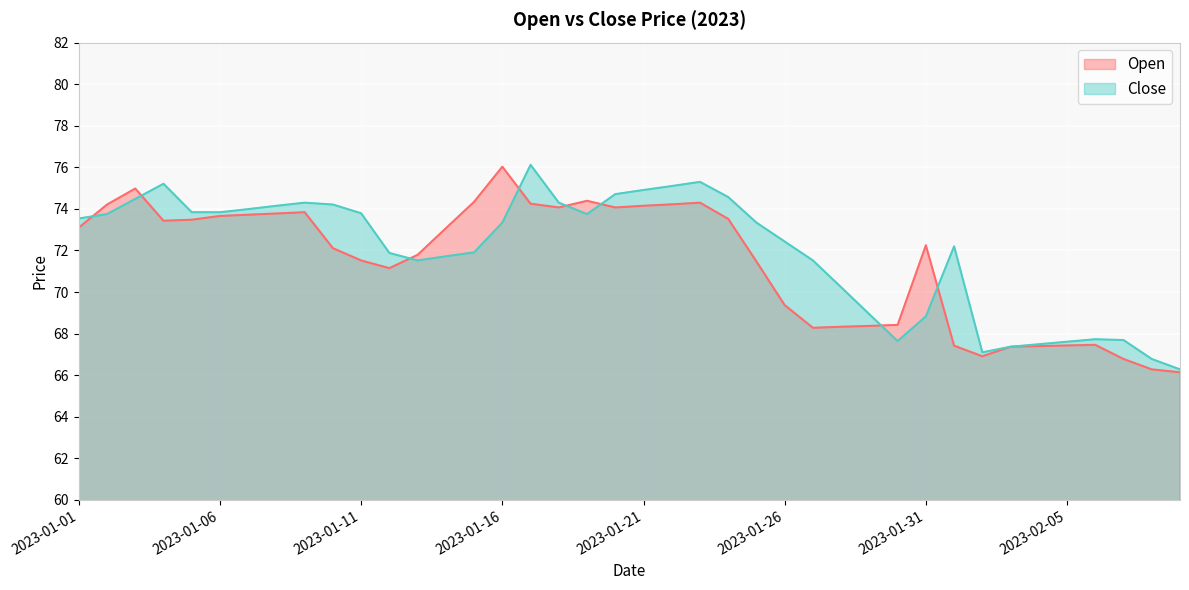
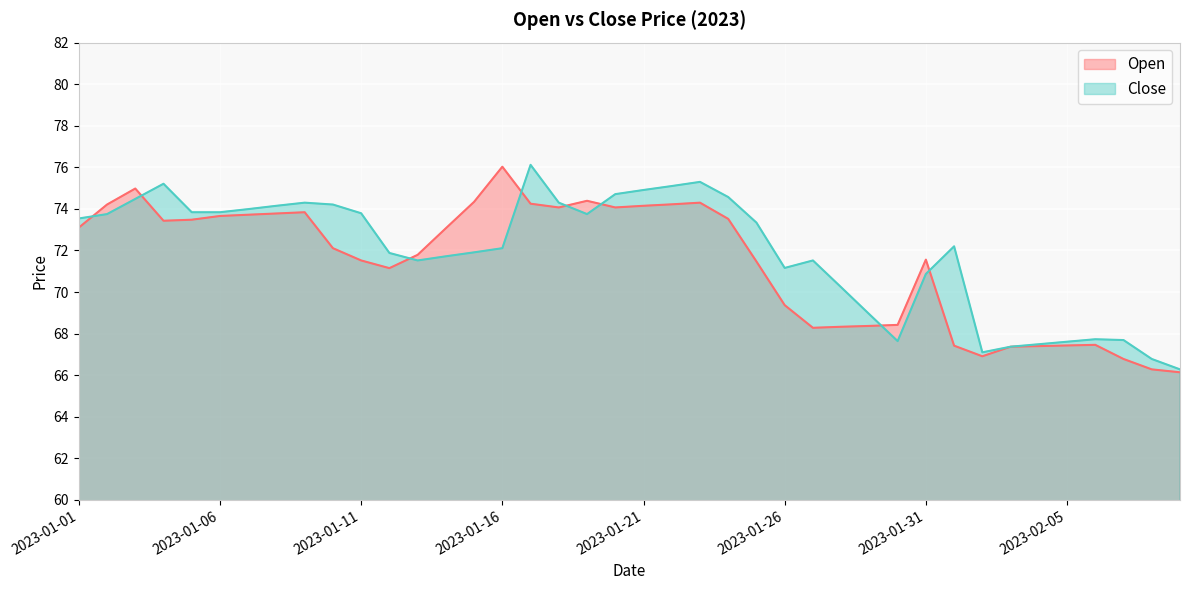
  {
    "Open": {
      "2023-01-01": 73.1,
      "2023-01-06": 73.7,
      "2023-01-11": 71.5,
      "2023-01-16": 76.0,
      "2023-01-21": 74.2,
      "2023-01-26": 69.4,
-     "2023-01-31": 72.3,
+     "2023-01-31": 71.6,
      "2023-02-05": 67.4
    },
    "Close": {
      "2023-01-01": 73.5,
      "2023-01-06": 73.8,
      "2023-01-11": 73.8,
-     "2023-01-16": 73.3,
+     "2023-01-16": 72.1,
      "2023-01-21": 74.9,
-     "2023-01-26": 72.4,
-     "2023-01-31": 68.8,
+     "2023-01-26": 71.2,
+     "2023-01-31": 70.9,
      "2023-02-05": 67.6
    }
  }
